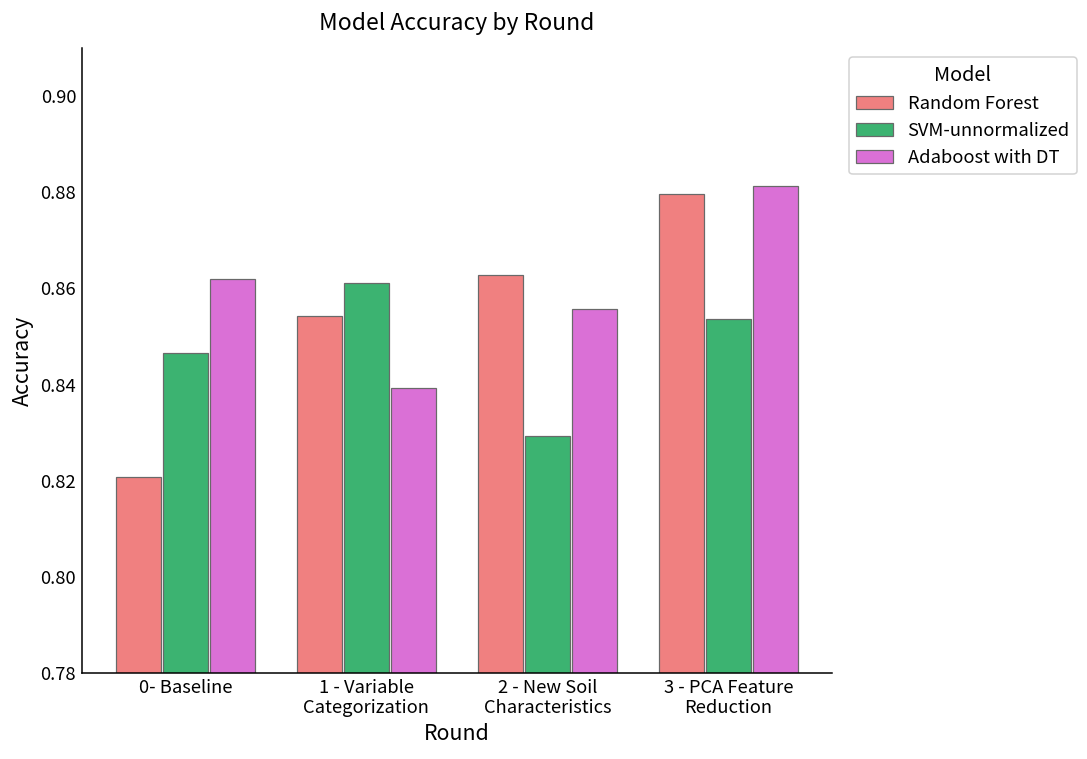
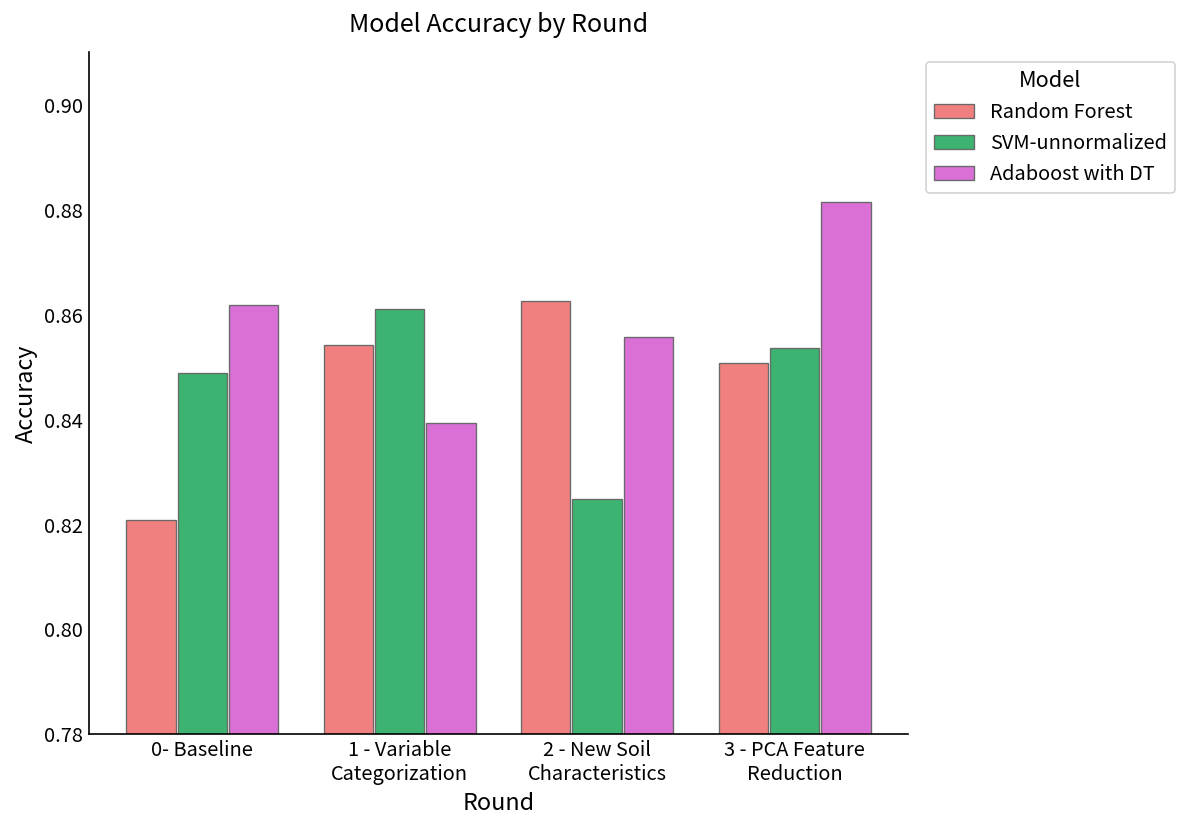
  {
    "Random Forest": {
      "0- Baseline": 0.821,
      "1 - Variable Categorization": 0.854,
      "2 - New Soil Characteristics": 0.863,
-     "3 - PCA Feature Reduction": 0.880
+     "3 - PCA Feature Reduction": 0.851
    },
    "SVM-unnormalized": {
-     "0- Baseline": 0.847,
+     "0- Baseline": 0.849,
      "1 - Variable Categorization": 0.861,
-     "2 - New Soil Characteristics": 0.829,
+     "2 - New Soil Characteristics": 0.825,
      "3 - PCA Feature Reduction": 0.854
    },
    "Adaboost with DT": {
      "0- Baseline": 0.862,
      "1 - Variable Categorization": 0.839,
      "2 - New Soil Characteristics": 0.856,
      "3 - PCA Feature Reduction": 0.881
    }
  }
